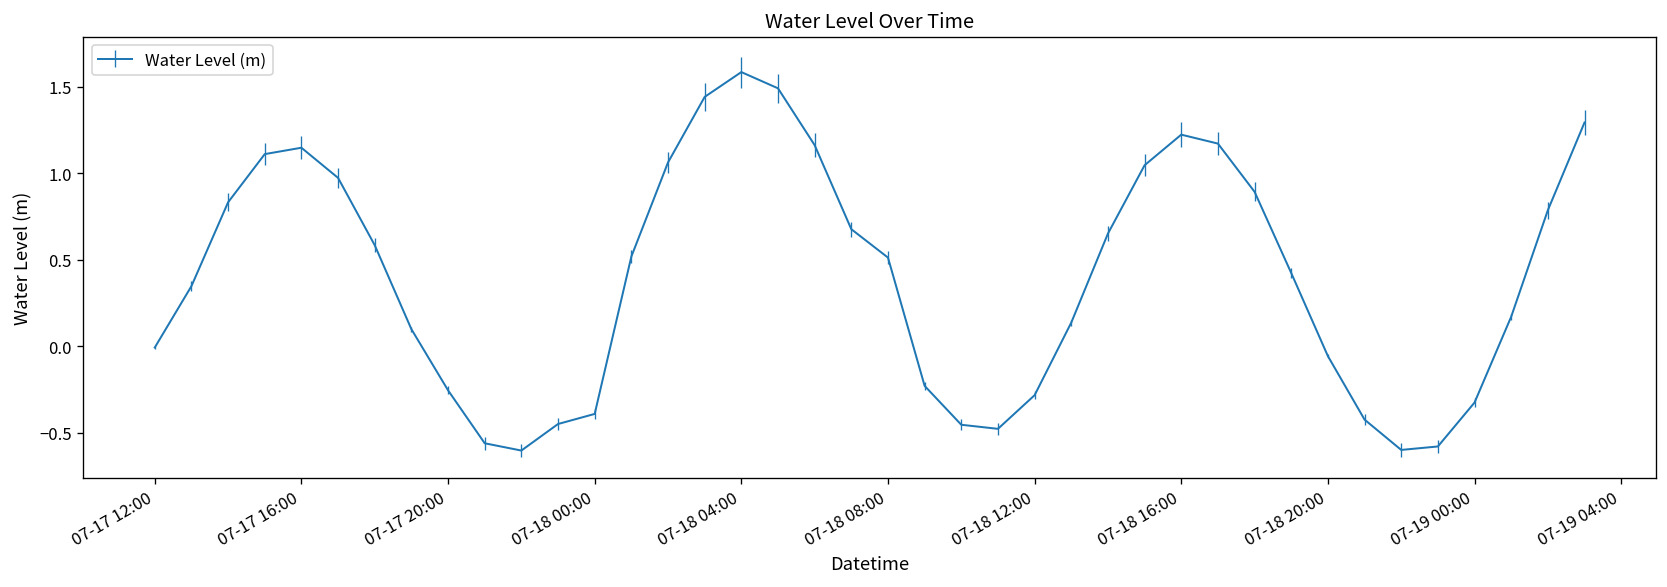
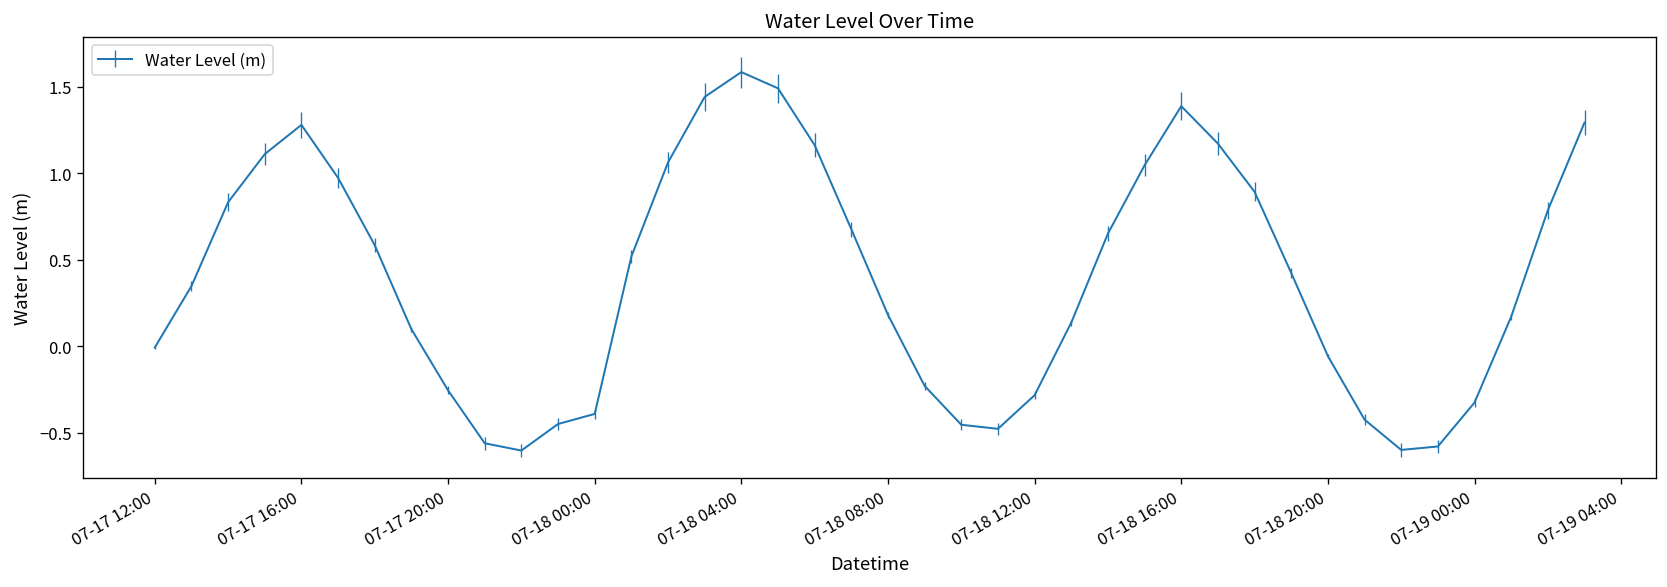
  {
    "07-17 12:00": -0.01,
-   "07-17 16:00": 1.15,
+   "07-17 16:00": 1.28,
    "07-17 20:00": -0.25,
    "07-18 00:00": -0.39,
    "07-18 04:00": 1.58,
-   "07-18 08:00": 0.51,
+   "07-18 08:00": 0.18,
    "07-18 12:00": -0.28,
-   "07-18 16:00": 1.22,
+   "07-18 16:00": 1.39,
    "07-18 20:00": -0.06,
    "07-19 00:00": -0.33
  }
